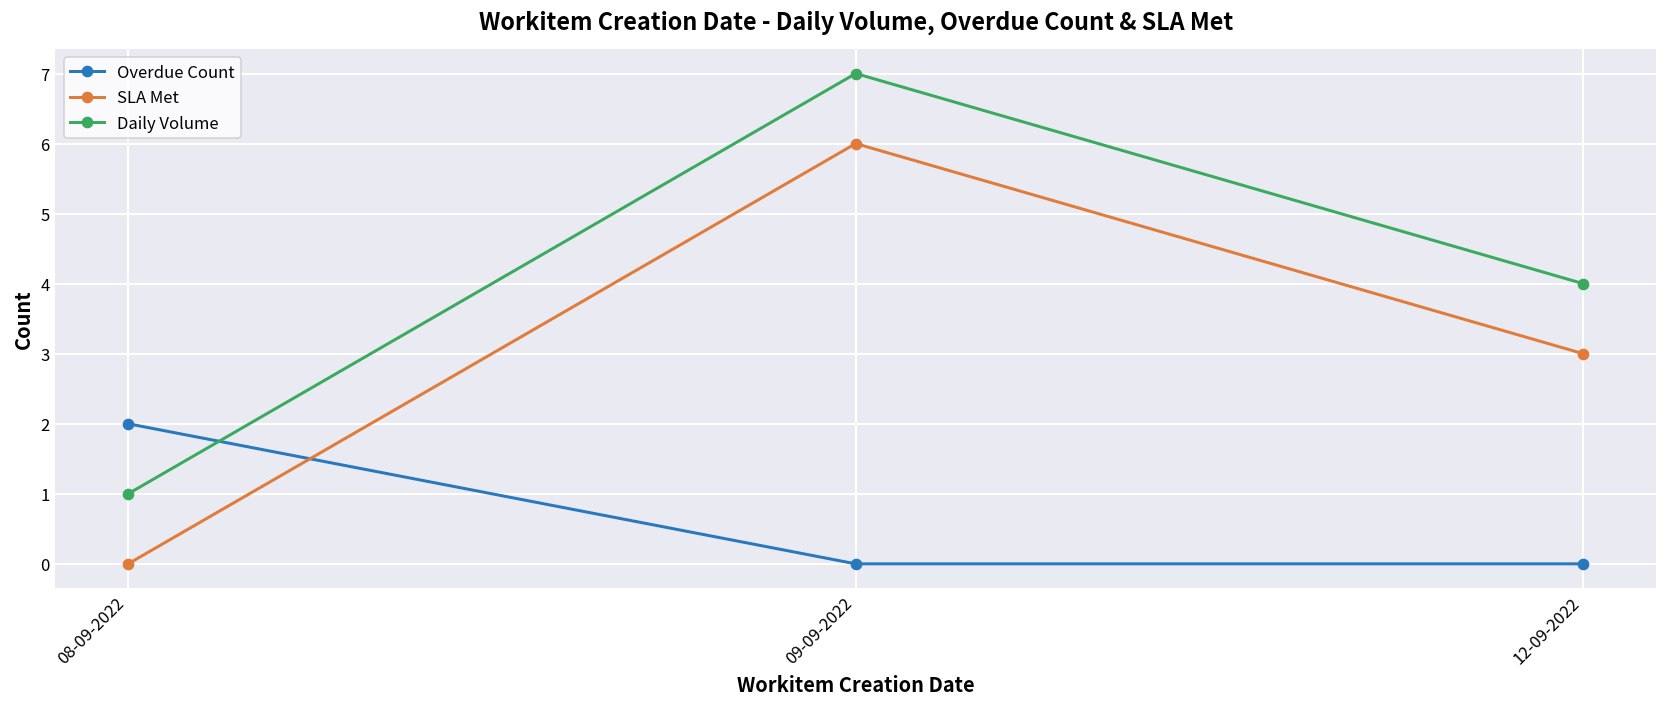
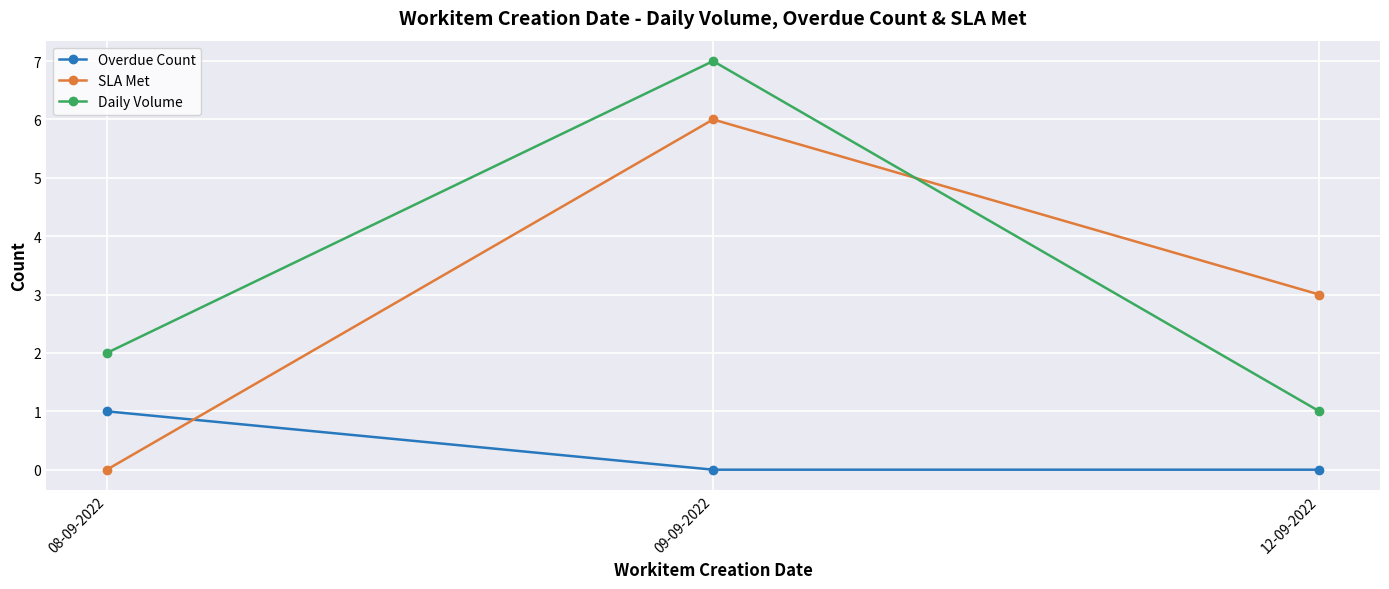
  {
    "Overdue Count": {
-     "08-09-2022": 2,
+     "08-09-2022": 1,
      "09-09-2022": 0,
      "12-09-2022": 0
    },
    "SLA Met": {
      "08-09-2022": 0,
      "09-09-2022": 6,
      "12-09-2022": 3
    },
    "Daily Volume": {
-     "08-09-2022": 1,
+     "08-09-2022": 2,
      "09-09-2022": 7,
-     "12-09-2022": 4
+     "12-09-2022": 1
    }
  }
